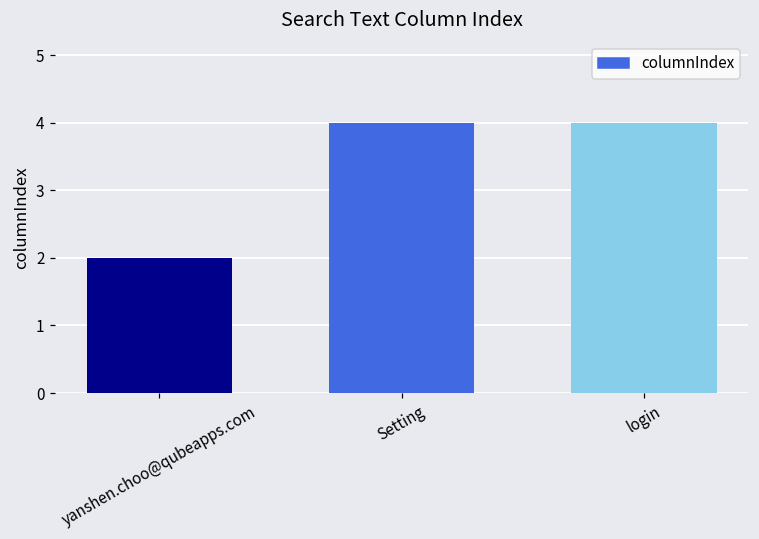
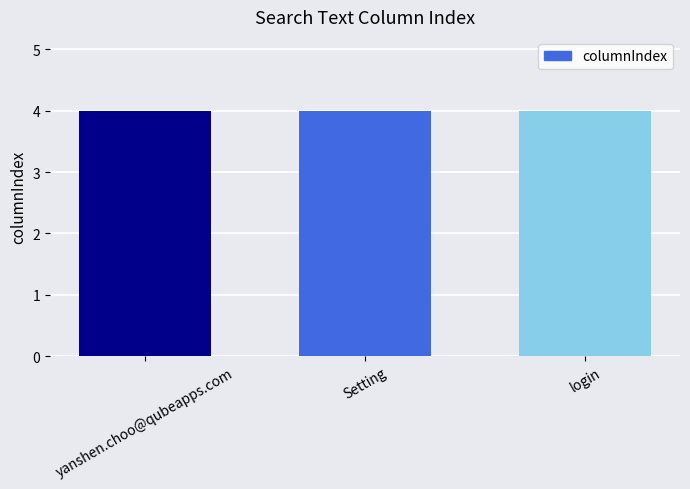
  {
-   "yanshen.choo@qubeapps.com": 2,
+   "yanshen.choo@qubeapps.com": 4,
    "Setting": 4,
    "login": 4
  }
